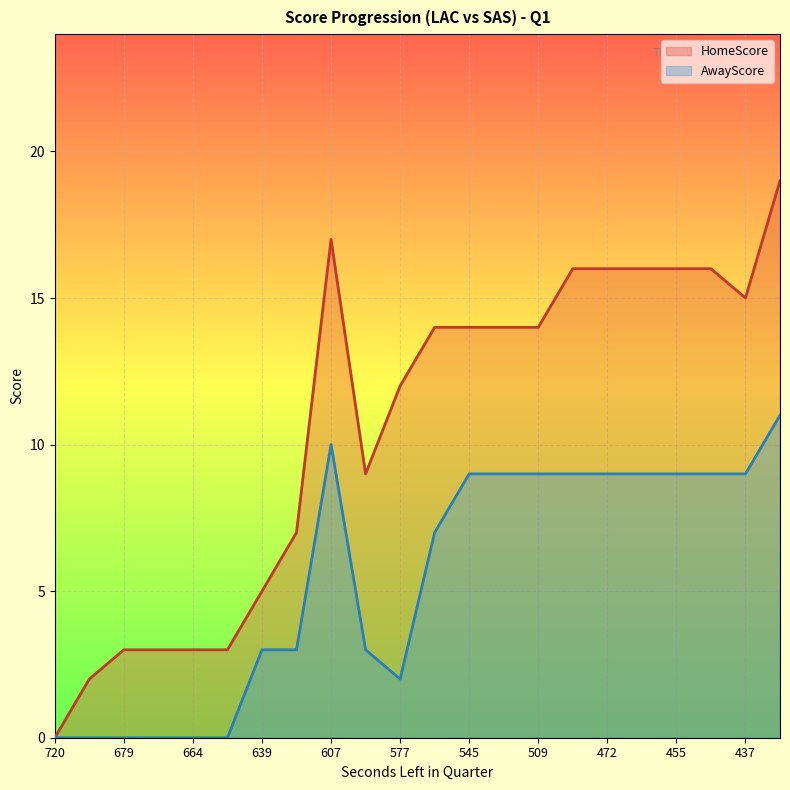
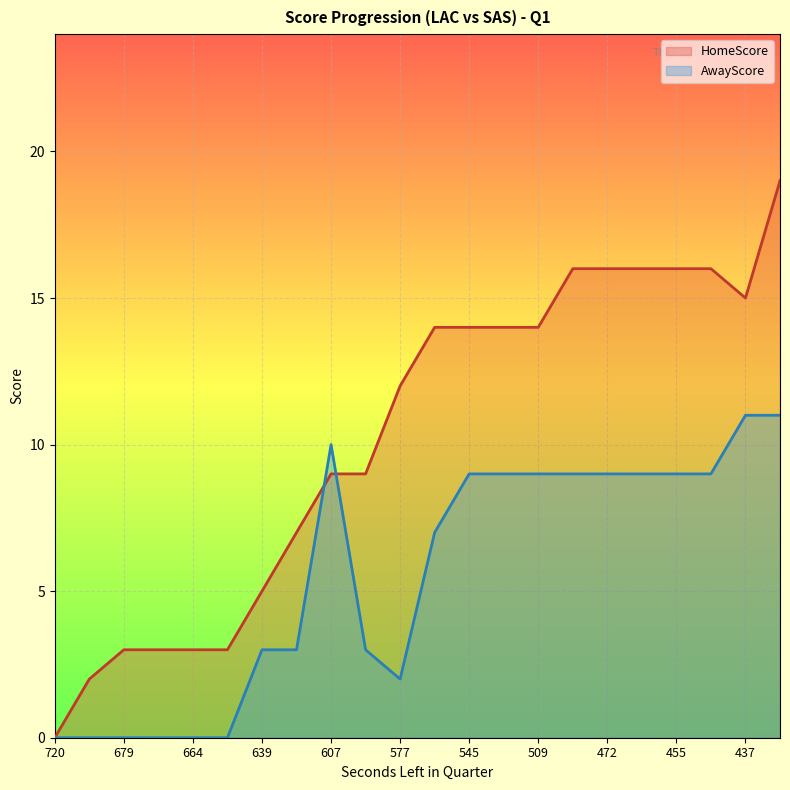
  {
    "HomeScore": {
      "679": 3,
      "664": 3,
      "639": 5,
-     "607": 17,
+     "607": 9,
      "577": 12,
      "545": 14,
      "509": 14,
      "472": 16,
      "455": 16,
      "437": 15
    },
    "AwayScore": {
      "679": 0,
      "664": 0,
      "639": 3,
      "607": 10,
      "577": 2,
      "545": 9,
      "509": 9,
      "472": 9,
      "455": 9,
-     "437": 9
+     "437": 11
    }
  }
